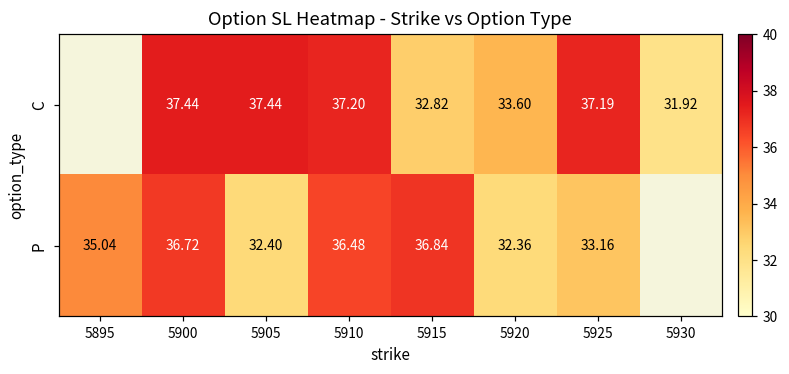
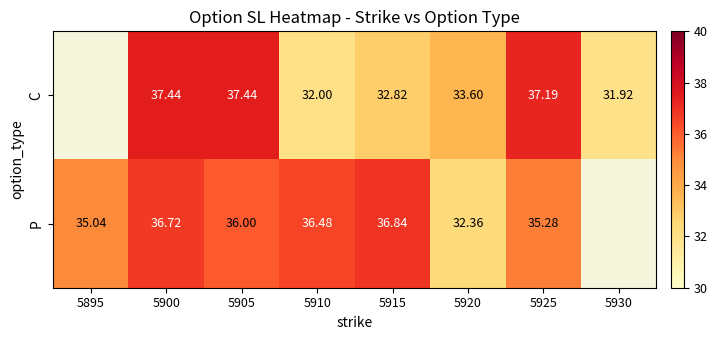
  {
    "C": {
      "5900": 37.44,
      "5905": 37.44,
-     "5910": 37.20,
+     "5910": 32.00,
      "5915": 32.82,
      "5920": 33.60,
      "5925": 37.19,
      "5930": 31.92
    },
    "P": {
      "5895": 35.04,
      "5900": 36.72,
-     "5905": 32.40,
+     "5905": 36.00,
      "5910": 36.48,
      "5915": 36.84,
      "5920": 32.36,
-     "5925": 33.16
+     "5925": 35.28
    }
  }
